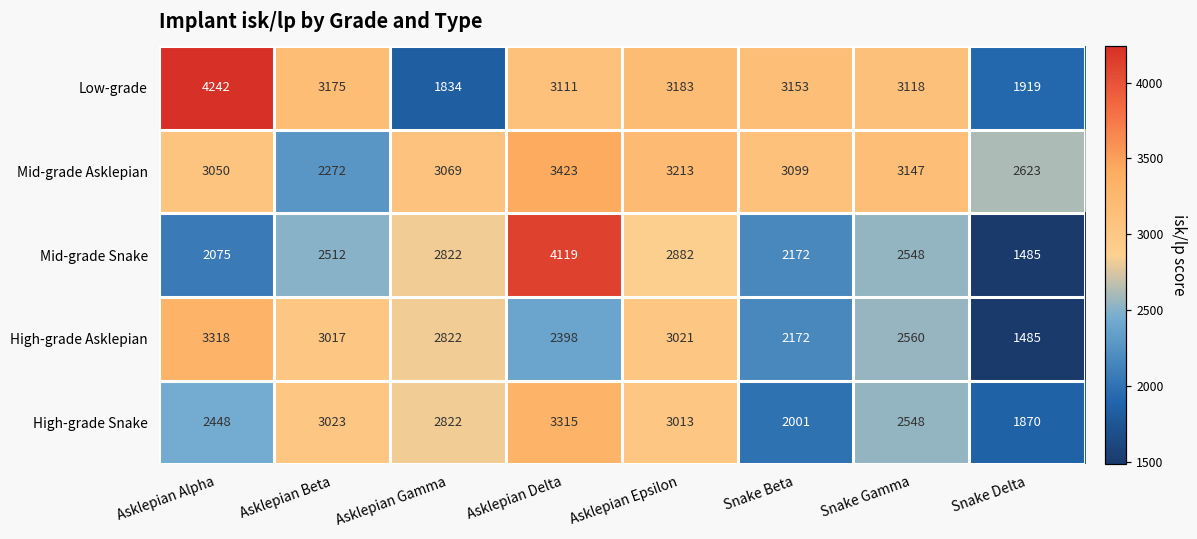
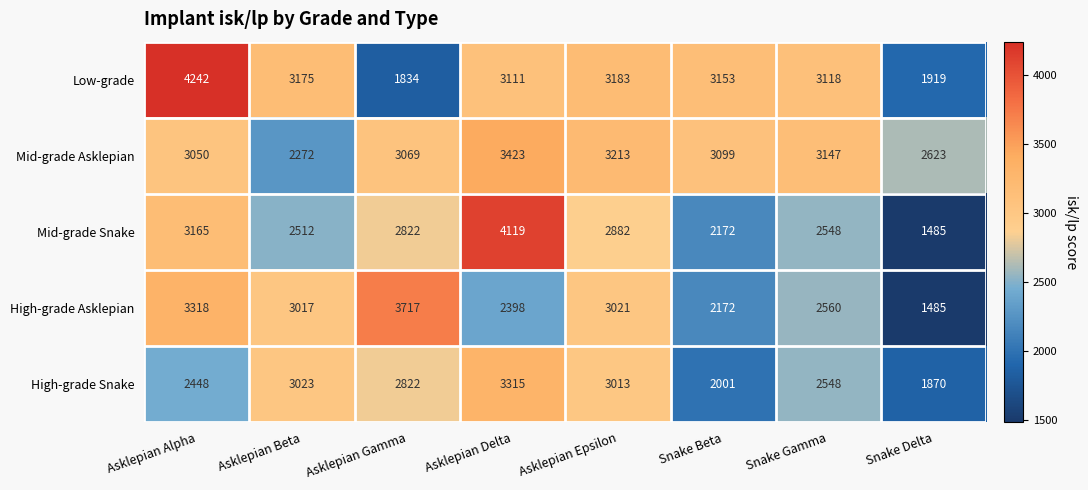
  {
    "Low-grade": {
      "Asklepian Alpha": 4242,
      "Asklepian Beta": 3175,
      "Asklepian Gamma": 1834,
      "Asklepian Delta": 3111,
      "Asklepian Epsilon": 3183,
      "Snake Beta": 3153,
      "Snake Gamma": 3118,
      "Snake Delta": 1919
    },
    "Mid-grade Asklepian": {
      "Asklepian Alpha": 3050,
      "Asklepian Beta": 2272,
      "Asklepian Gamma": 3069,
      "Asklepian Delta": 3423,
      "Asklepian Epsilon": 3213,
      "Snake Beta": 3099,
      "Snake Gamma": 3147,
      "Snake Delta": 2623
    },
    "Mid-grade Snake": {
-     "Asklepian Alpha": 2075,
+     "Asklepian Alpha": 3165,
      "Asklepian Beta": 2512,
      "Asklepian Gamma": 2822,
      "Asklepian Delta": 4119,
      "Asklepian Epsilon": 2882,
      "Snake Beta": 2172,
      "Snake Gamma": 2548,
      "Snake Delta": 1485
    },
    "High-grade Asklepian": {
      "Asklepian Alpha": 3318,
      "Asklepian Beta": 3017,
-     "Asklepian Gamma": 2822,
+     "Asklepian Gamma": 3717,
      "Asklepian Delta": 2398,
      "Asklepian Epsilon": 3021,
      "Snake Beta": 2172,
      "Snake Gamma": 2560,
      "Snake Delta": 1485
    },
    "High-grade Snake": {
      "Asklepian Alpha": 2448,
      "Asklepian Beta": 3023,
      "Asklepian Gamma": 2822,
      "Asklepian Delta": 3315,
      "Asklepian Epsilon": 3013,
      "Snake Beta": 2001,
      "Snake Gamma": 2548,
      "Snake Delta": 1870
    }
  }
